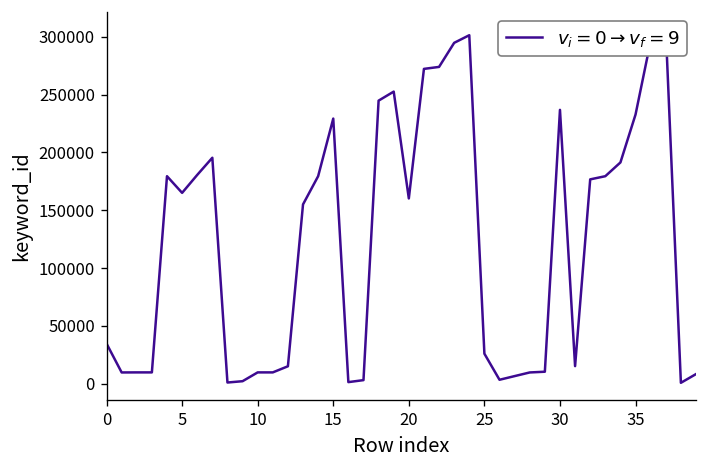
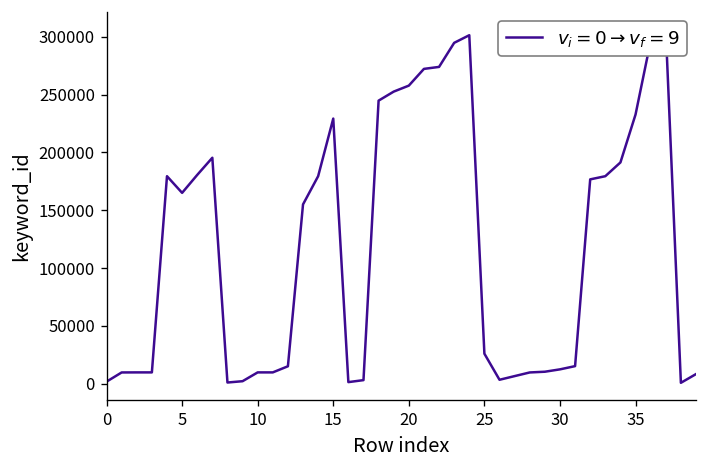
  {
-   "0": 30000,
+   "0": 0,
    "5": 170000,
    "10": 10000,
    "15": 230000,
-   "20": 160000,
+   "20": 260000,
    "25": 30000,
-   "30": 240000,
+   "30": 10000,
    "35": 230000
  }
